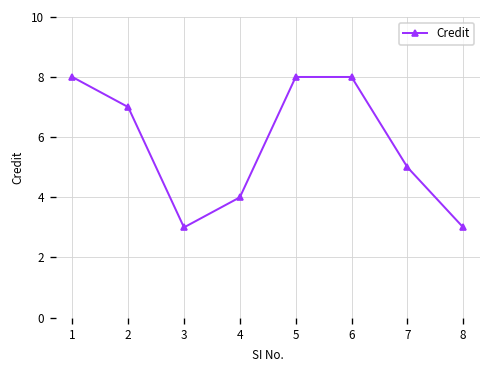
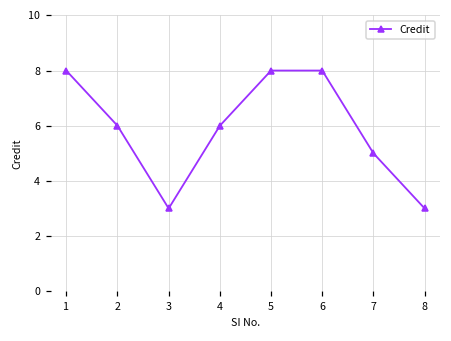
  {
    "1": 8,
-   "2": 7,
+   "2": 6,
    "3": 3,
-   "4": 4,
+   "4": 6,
    "5": 8,
    "6": 8,
    "7": 5,
    "8": 3
  }
